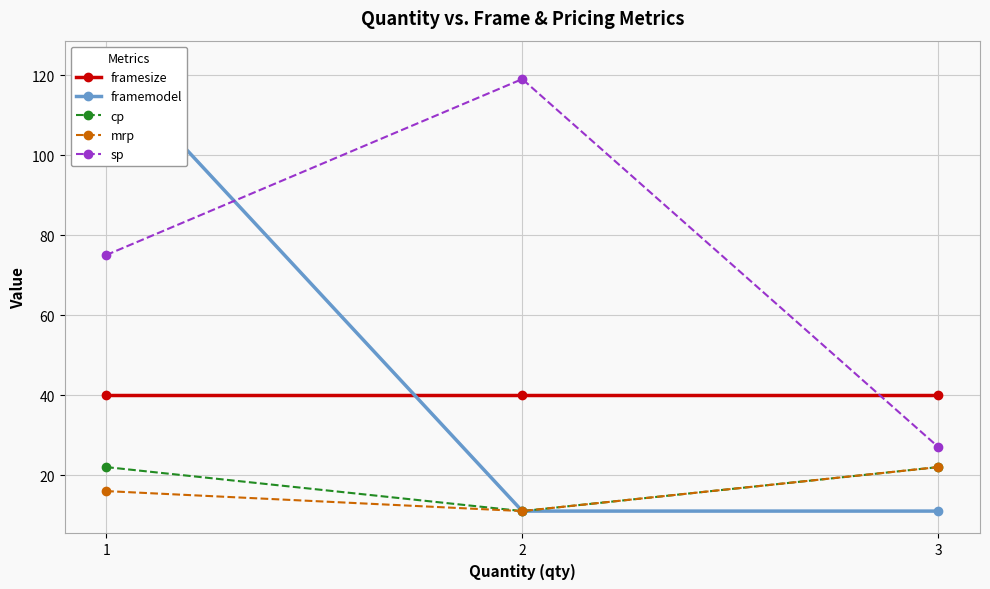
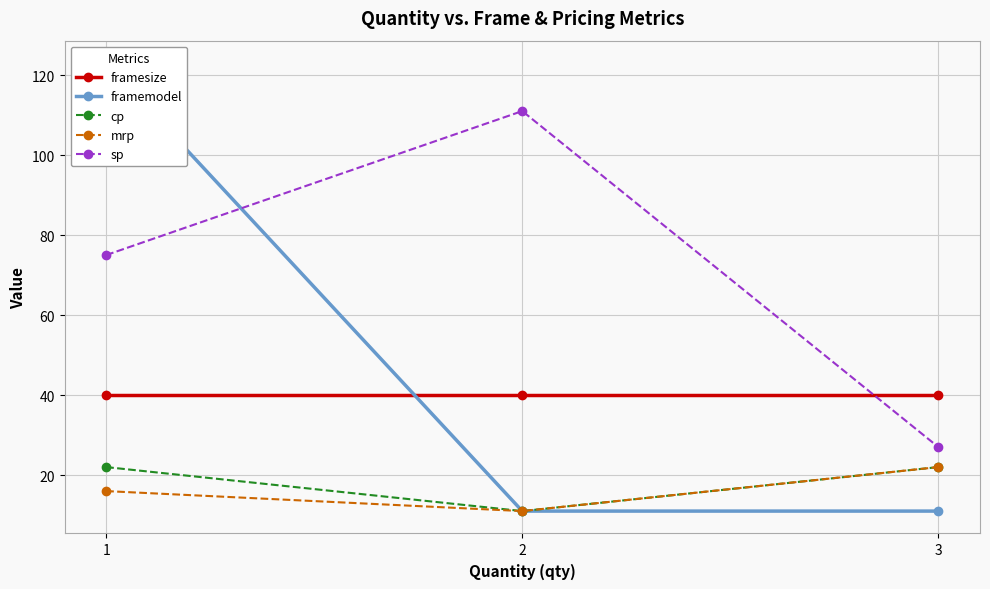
  {
    "framesize": {
      "1": 40,
      "2": 40,
      "3": 40
    },
    "framemodel": {
      "3": 11
    },
    "cp": {
      "1": 22
    },
    "mrp": {
      "1": 16
    },
    "sp": {
      "1": 75,
-     "2": 119,
+     "2": 111,
      "3": 27
    }
  }
